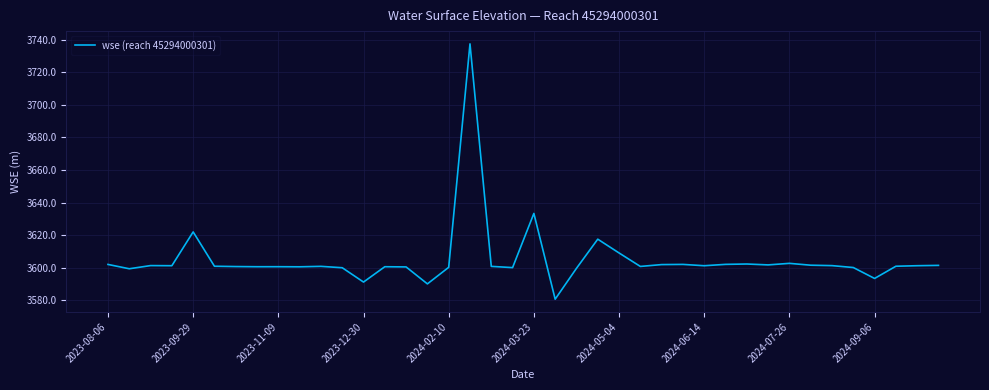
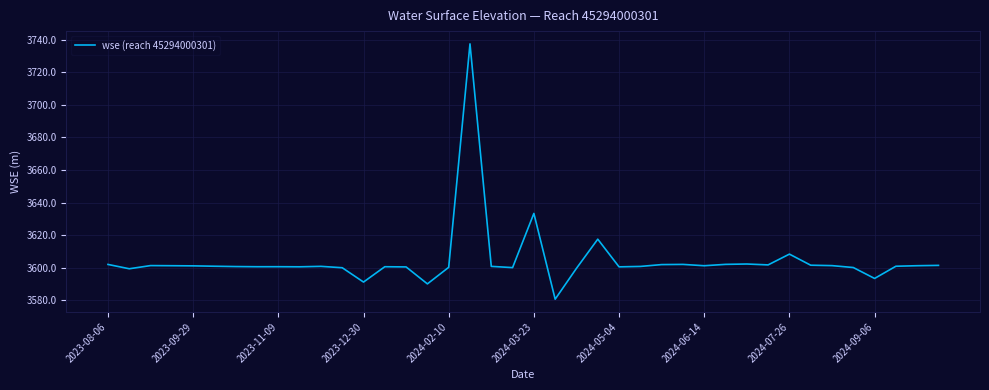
  {
    "2023-08-06": 3602,
-   "2023-09-29": 3622,
+   "2023-09-29": 3601,
    "2023-11-09": 3601,
    "2023-12-30": 3591,
    "2024-02-10": 3600,
    "2024-03-23": 3633,
-   "2024-05-04": 3609,
+   "2024-05-04": 3601,
    "2024-06-14": 3601,
-   "2024-07-26": 3603,
+   "2024-07-26": 3608,
    "2024-09-06": 3593
  }
